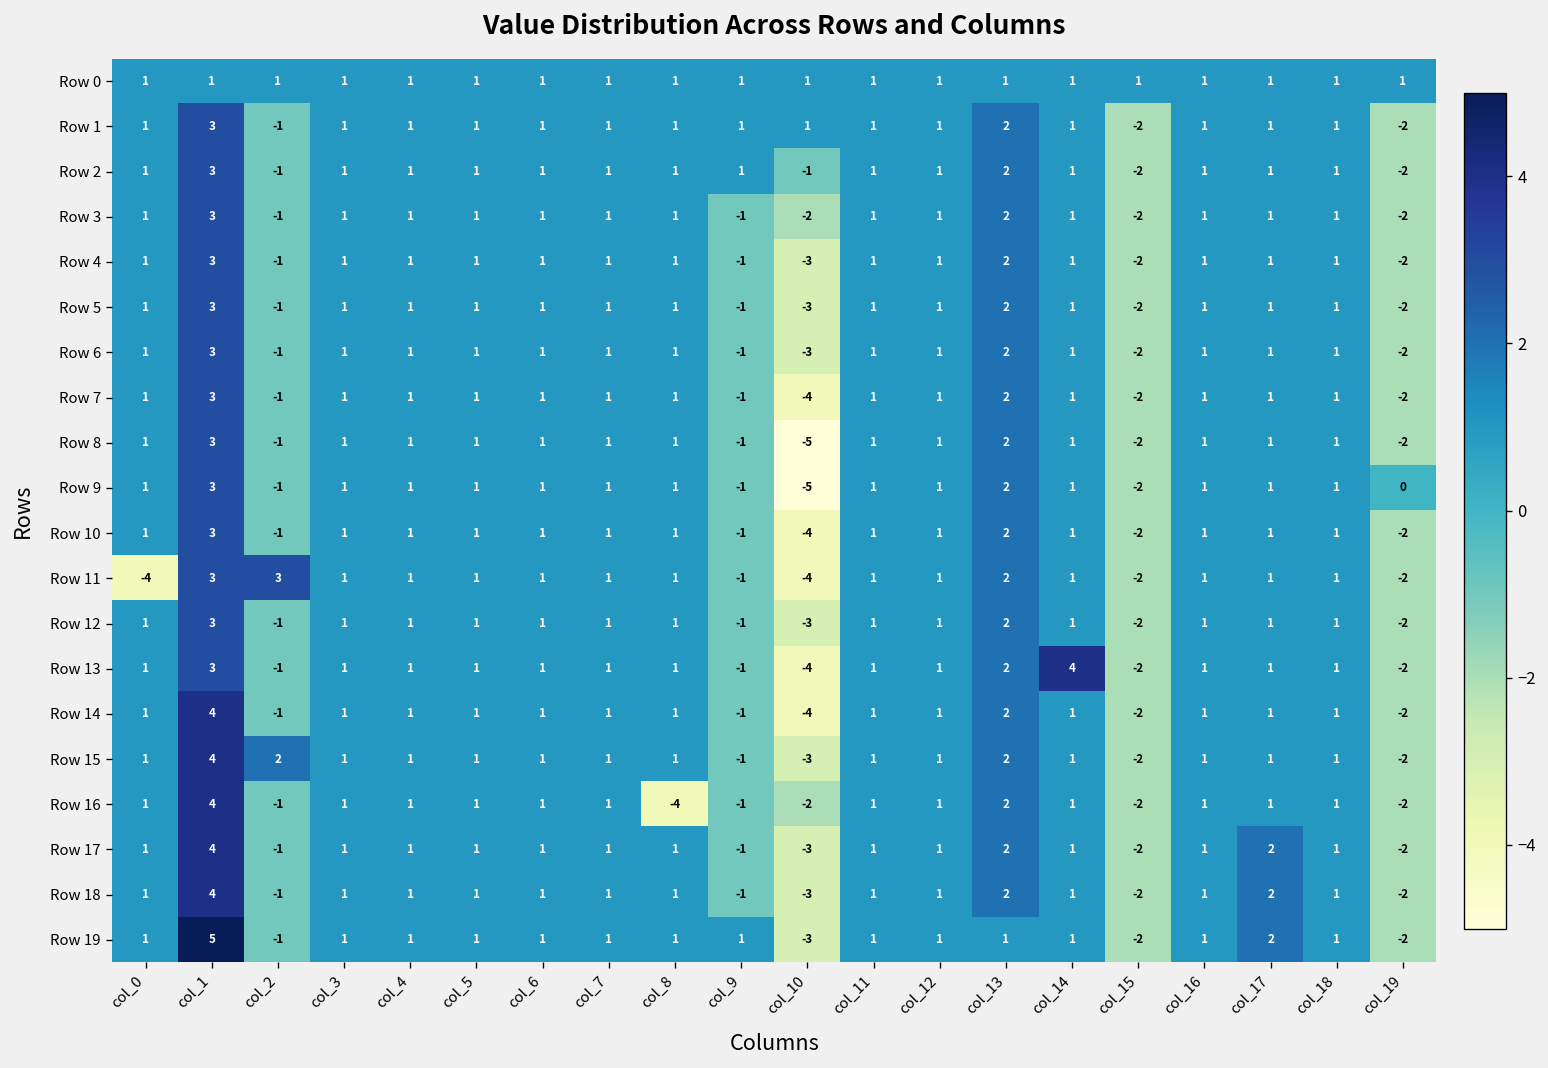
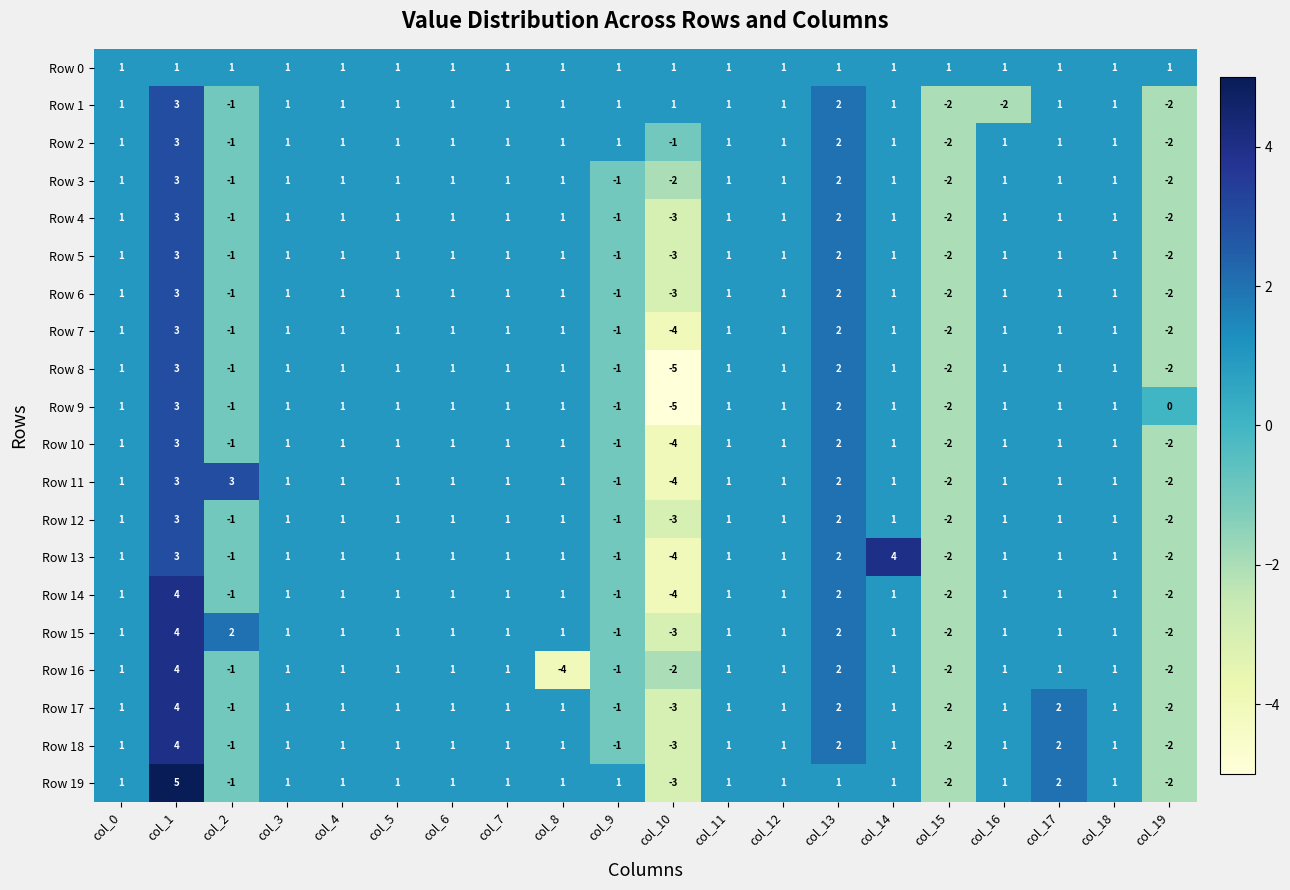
  {
    "Row 1": {
      "col_0": 1,
      "col_1": 3,
      "col_2": -1,
      "col_3": 1,
      "col_4": 1,
      "col_5": 1,
      "col_6": 1,
      "col_7": 1,
      "col_8": 1,
      "col_9": 1,
      "col_10": 1,
      "col_11": 1,
      "col_12": 1,
      "col_13": 2,
      "col_14": 1,
      "col_15": -2,
-     "col_16": 1,
+     "col_16": -2,
      "col_17": 1,
      "col_18": 1,
      "col_19": -2
    },
    "Row 11": {
-     "col_0": -4,
+     "col_0": 1,
      "col_1": 3,
      "col_2": 3,
      "col_3": 1,
      "col_4": 1,
      "col_5": 1,
      "col_6": 1,
      "col_7": 1,
      "col_8": 1,
      "col_9": -1,
      "col_10": -4,
      "col_11": 1,
      "col_12": 1,
      "col_13": 2,
      "col_14": 1,
      "col_15": -2,
      "col_16": 1,
      "col_17": 1,
      "col_18": 1,
      "col_19": -2
    }
  }
